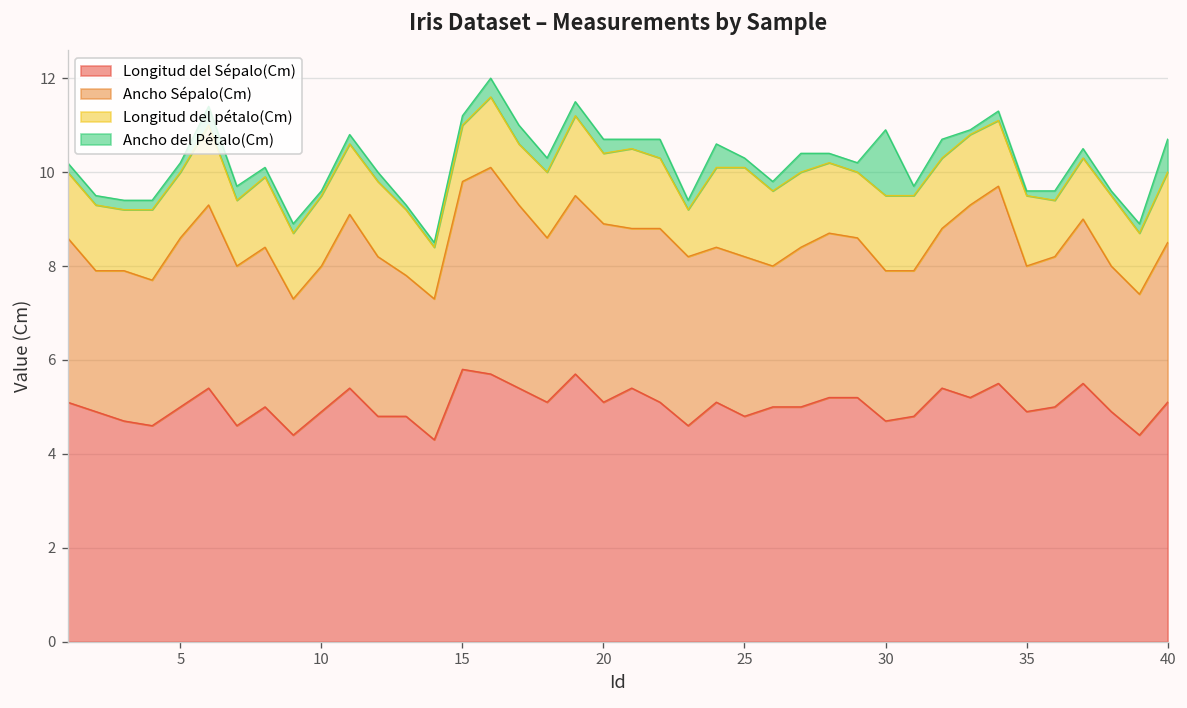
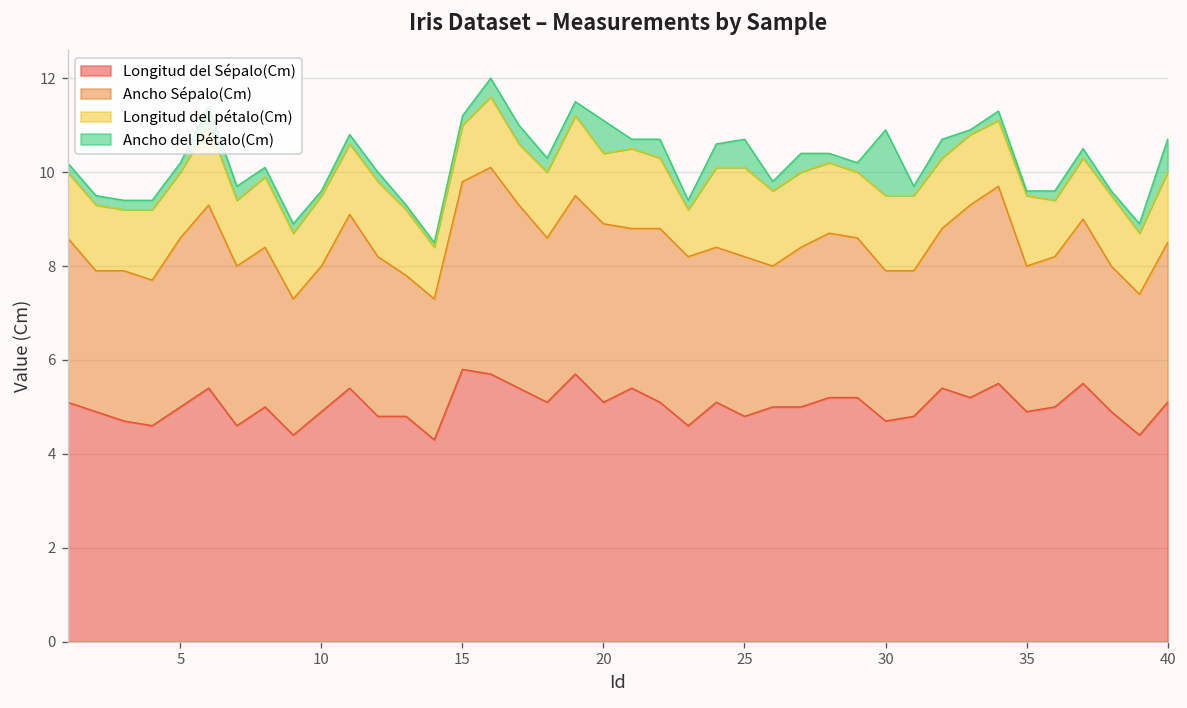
  {
    "Ancho del Pétalo(Cm)": {
      "5": 0.2,
      "10": 0.1,
      "15": 0.2,
-     "20": 0.3,
-     "25": 0.2,
+     "20": 0.7,
+     "25": 0.6,
      "30": 1.4,
      "35": 0.1,
      "40": 0.7
    }
  }
